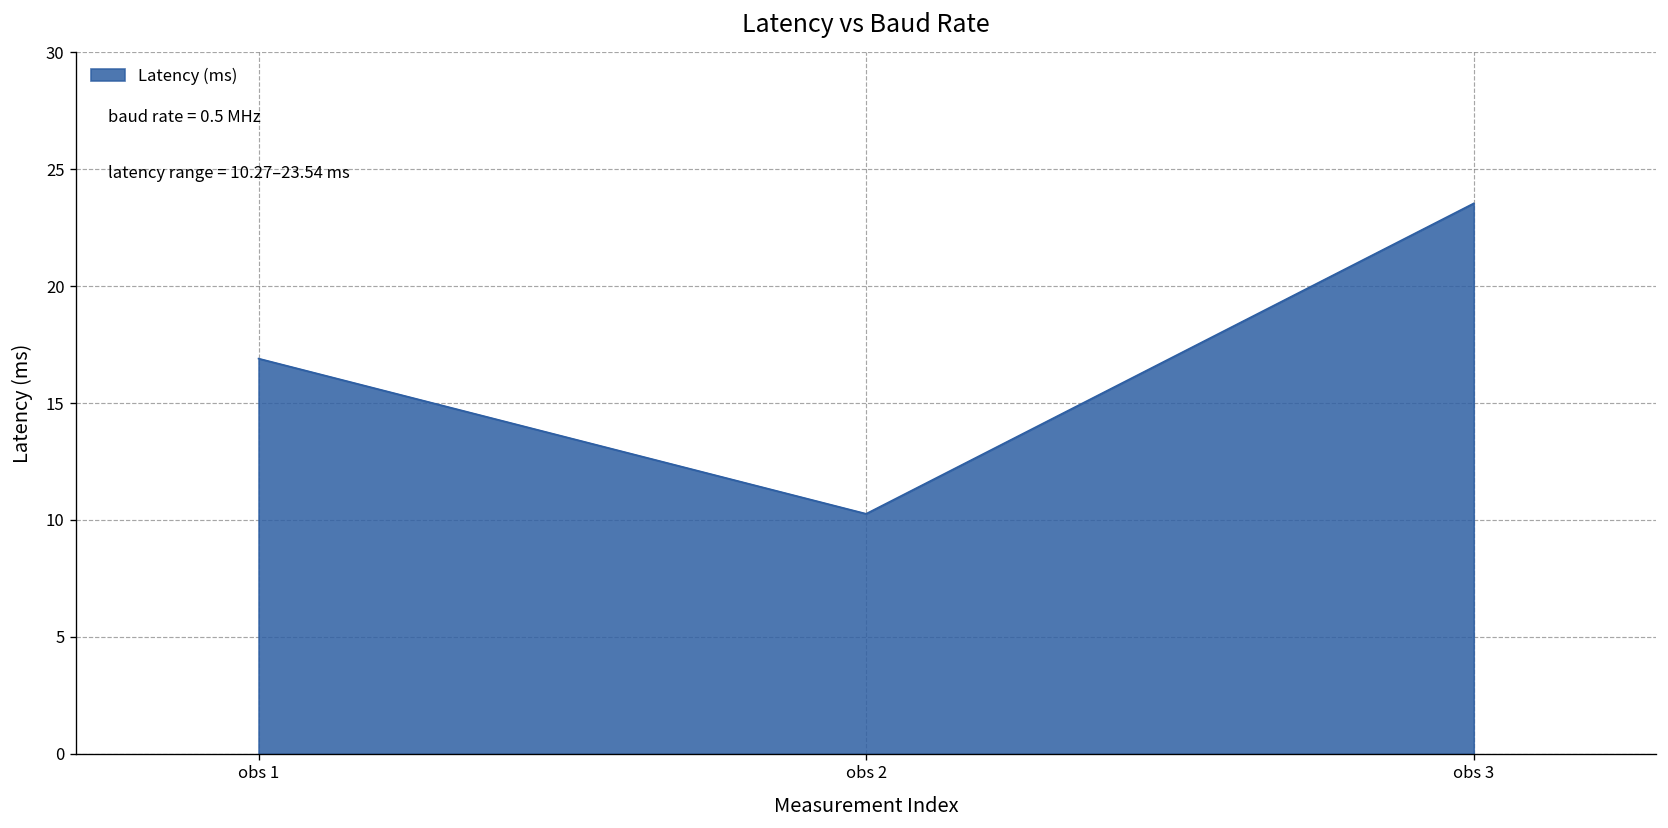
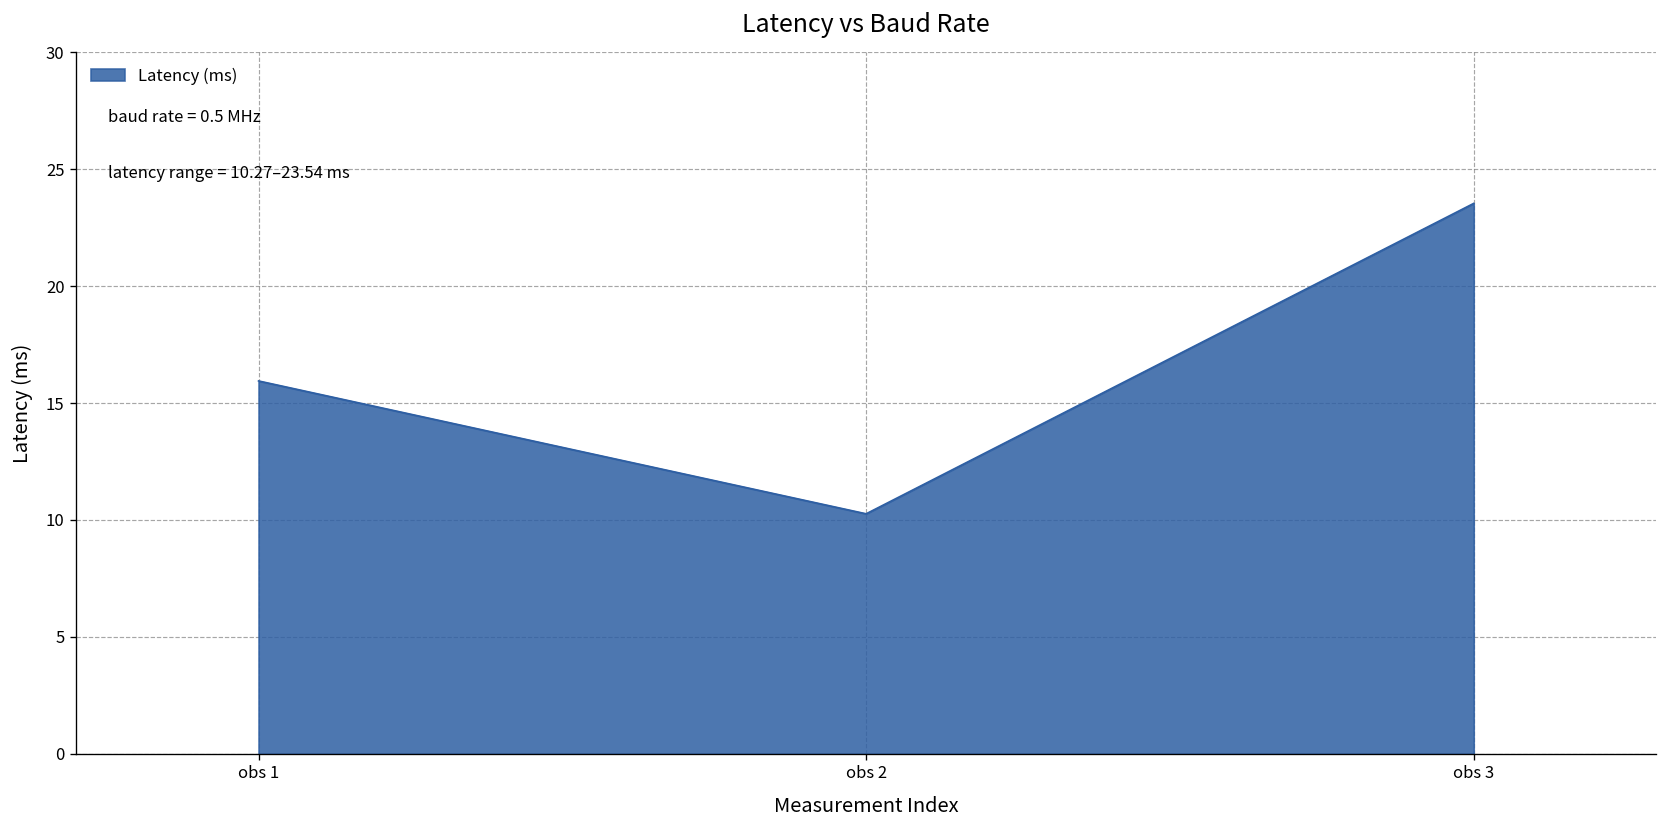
  {
-   "obs 1": 16.9,
+   "obs 1": 15.9,
    "obs 2": 10.3,
    "obs 3": 23.5
  }
